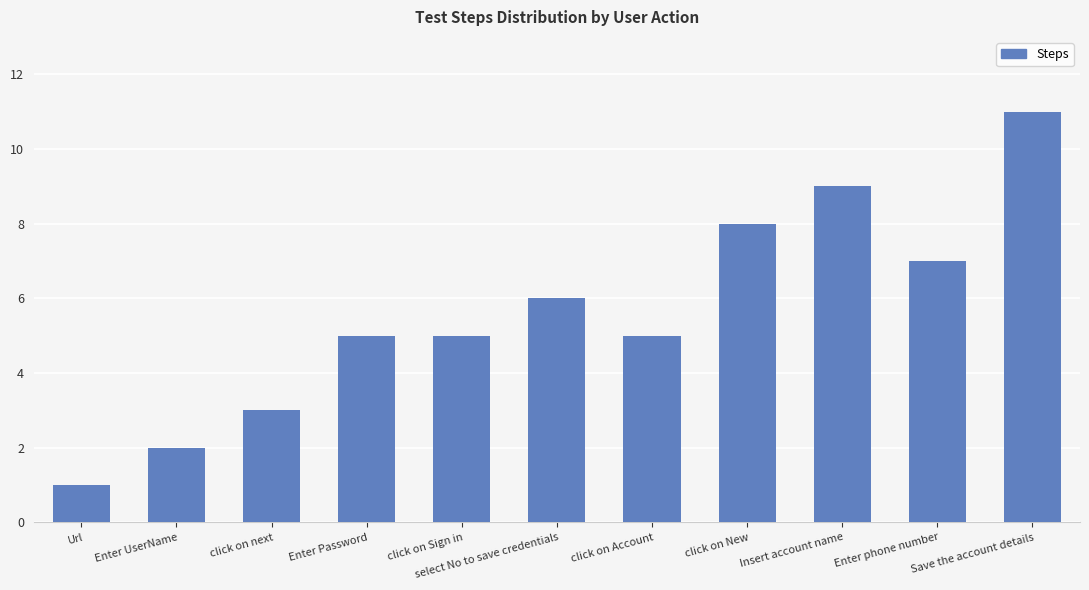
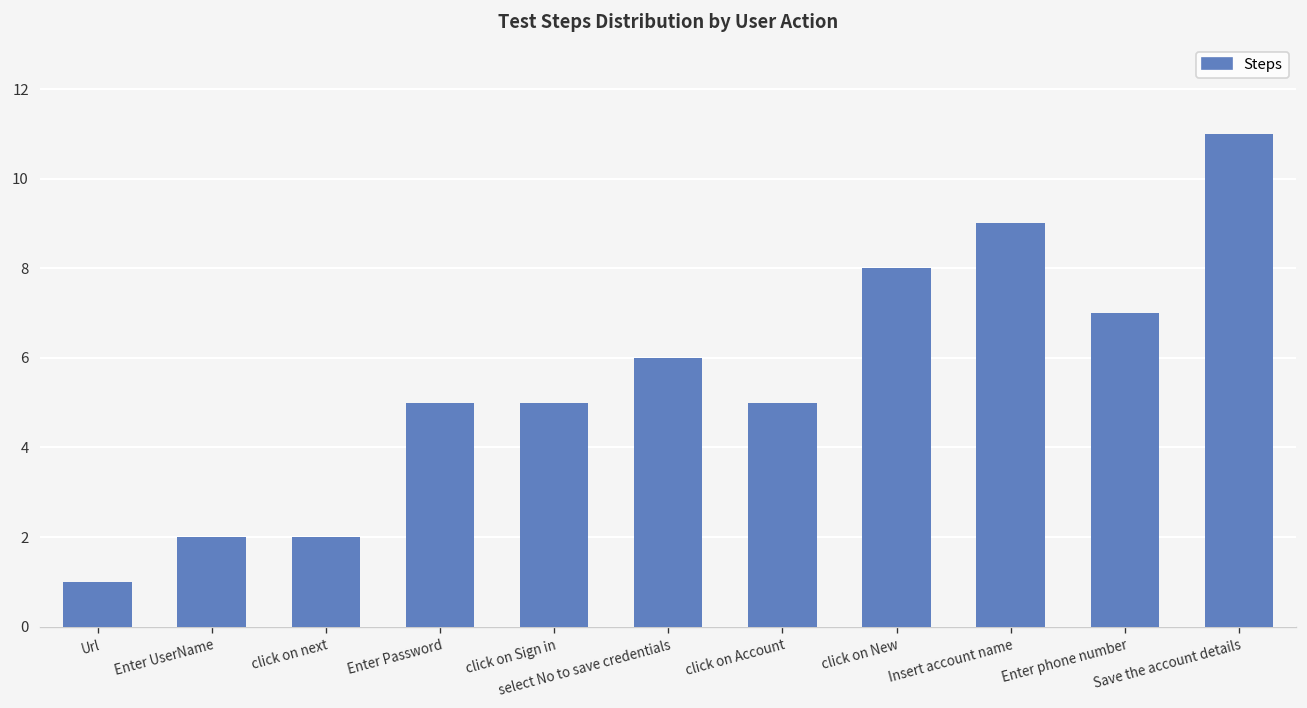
  {
    "Url": 1,
    "Enter UserName": 2,
-   "click on next": 3,
+   "click on next": 2,
    "Enter Password": 5,
    "click on Sign in": 5,
    "select No to save credentials": 6,
    "click on Account": 5,
    "click on New": 8,
    "Insert account name": 9,
    "Enter phone number": 7,
    "Save the account details": 11
  }
